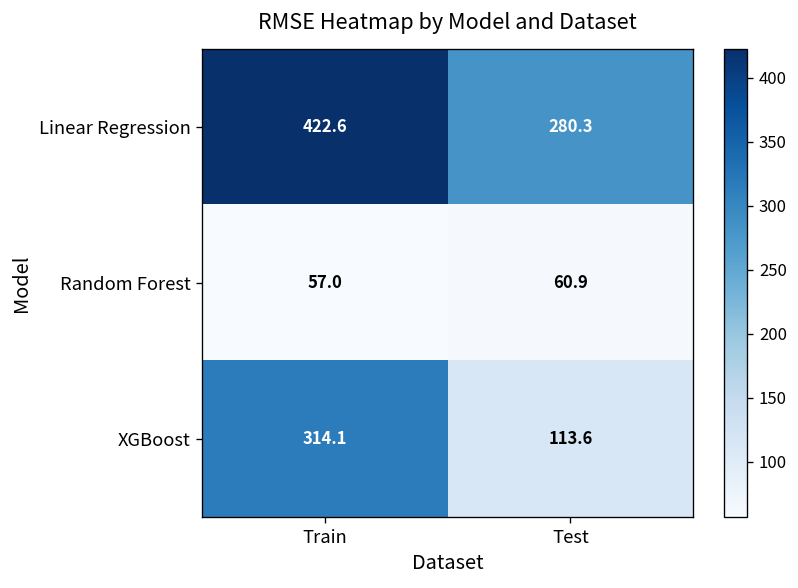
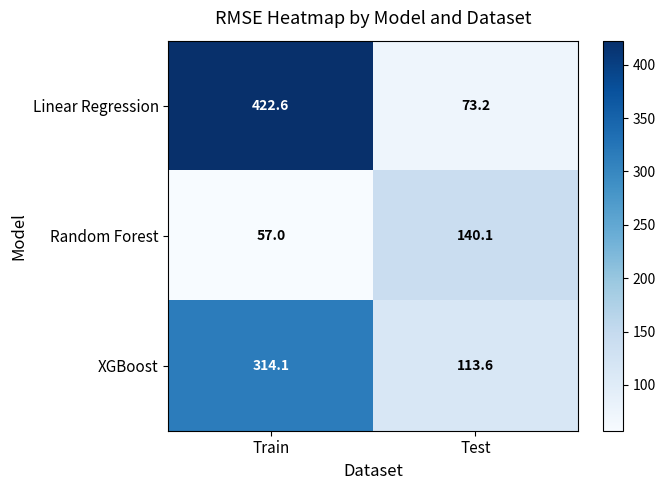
  {
    "Linear Regression": {
      "Train": 422.6,
-     "Test": 280.3
+     "Test": 73.2
    },
    "Random Forest": {
      "Train": 57.0,
-     "Test": 60.9
+     "Test": 140.1
    },
    "XGBoost": {
      "Train": 314.1,
      "Test": 113.6
    }
  }
